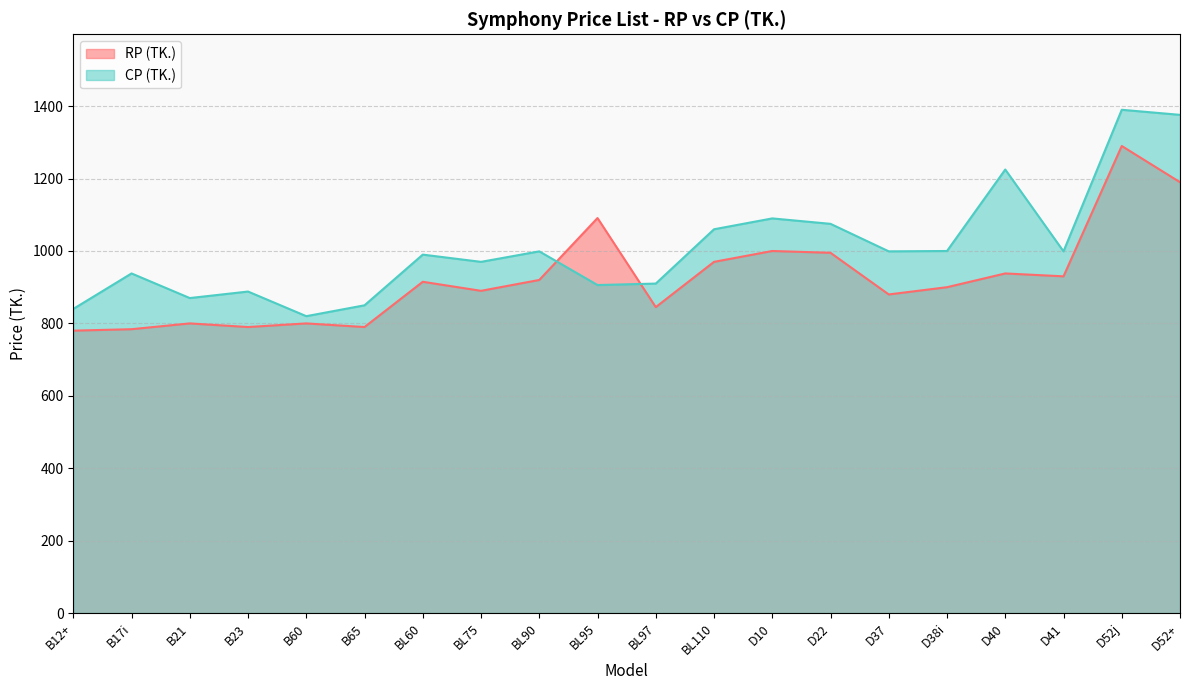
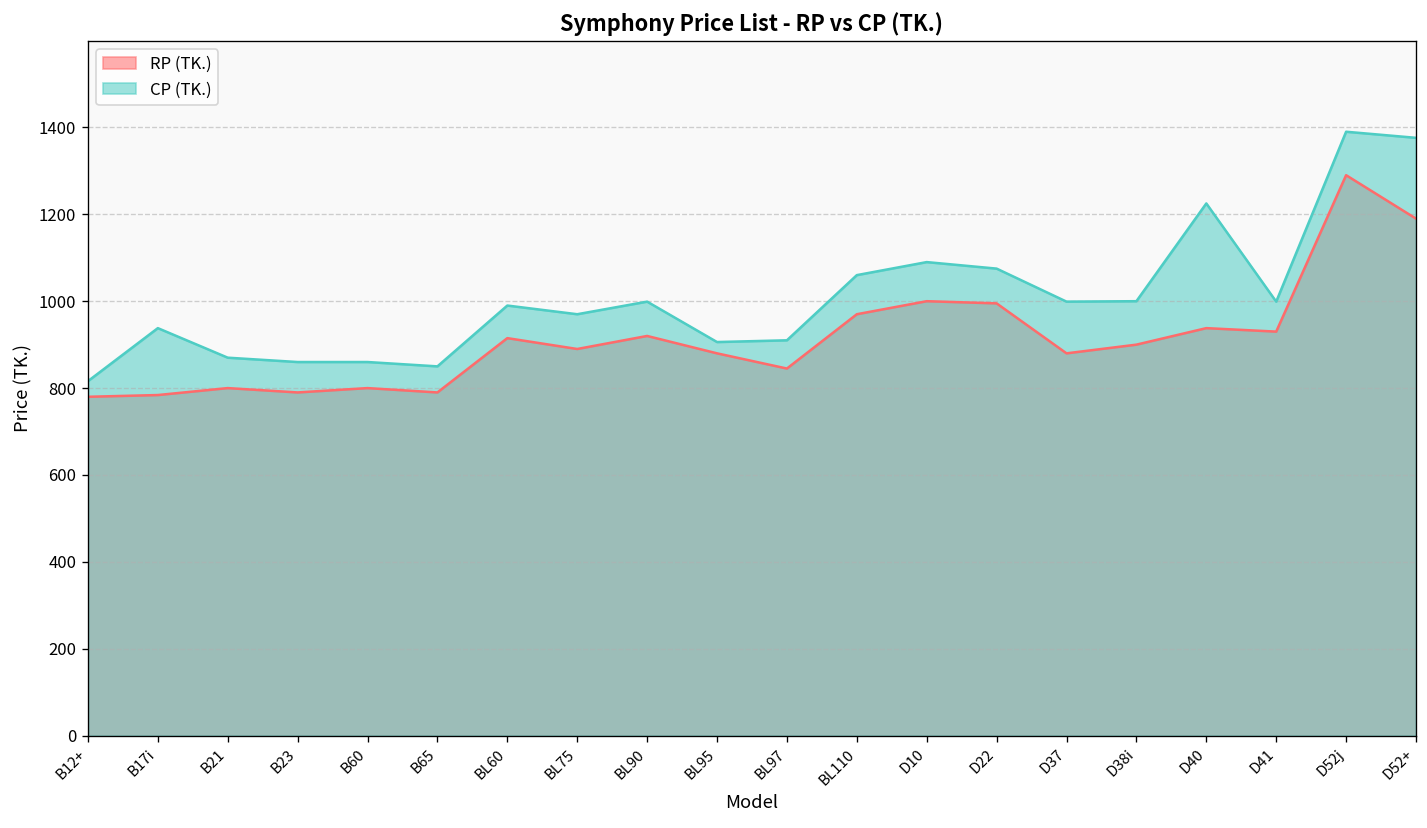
  {
    "RP (TK.)": {
      "B12+": 780,
      "B17i": 780,
      "B21": 800,
      "B23": 790,
      "B60": 800,
      "B65": 790,
      "BL60": 920,
      "BL75": 890,
      "BL90": 920,
-     "BL95": 1090,
+     "BL95": 880,
      "BL97": 850,
      "BL110": 970,
      "D10": 1000,
      "D22": 1000,
      "D37": 880,
      "D38i": 900,
      "D40": 940,
      "D41": 930,
      "D52j": 1290,
      "D52+": 1190
    },
    "CP (TK.)": {
-     "B12+": 840,
+     "B12+": 820,
      "B17i": 940,
      "B21": 870,
-     "B23": 890,
-     "B60": 820,
+     "B23": 860,
+     "B60": 860,
      "B65": 850,
      "BL60": 990,
      "BL75": 970,
      "BL90": 1000,
      "BL95": 910,
      "BL97": 910,
      "BL110": 1060,
      "D10": 1090,
      "D22": 1080,
      "D37": 1000,
      "D38i": 1000,
      "D40": 1230,
      "D41": 1000,
      "D52j": 1390,
      "D52+": 1380
    }
  }
